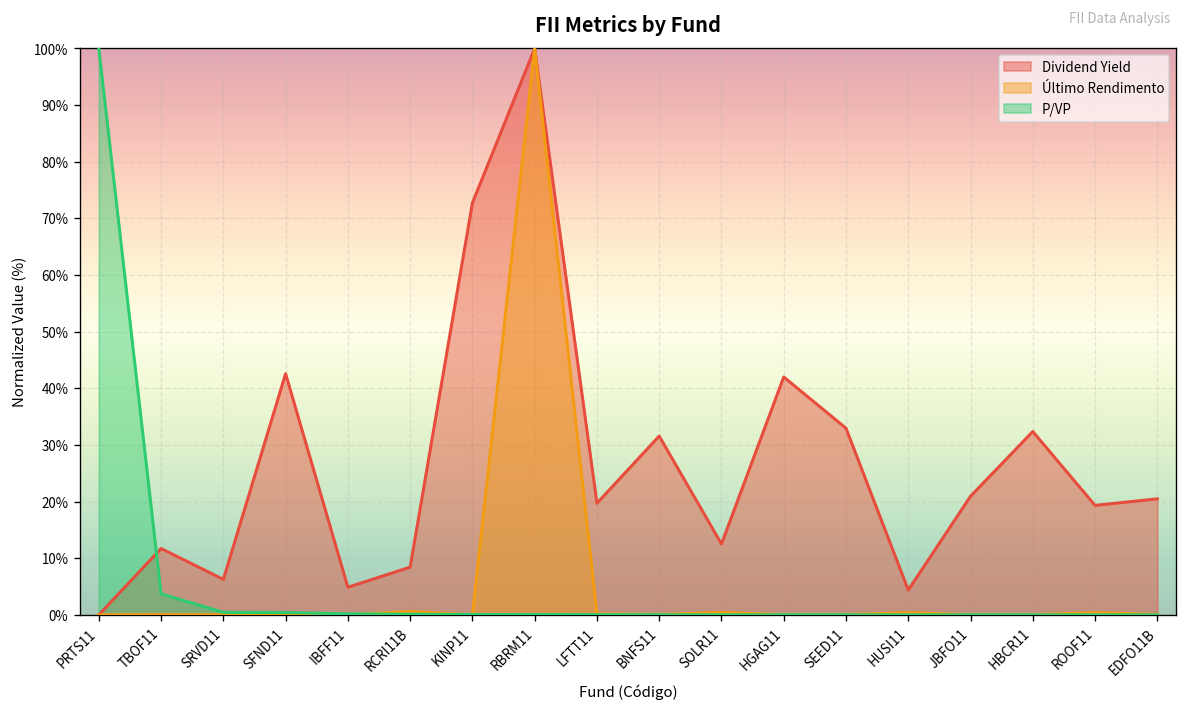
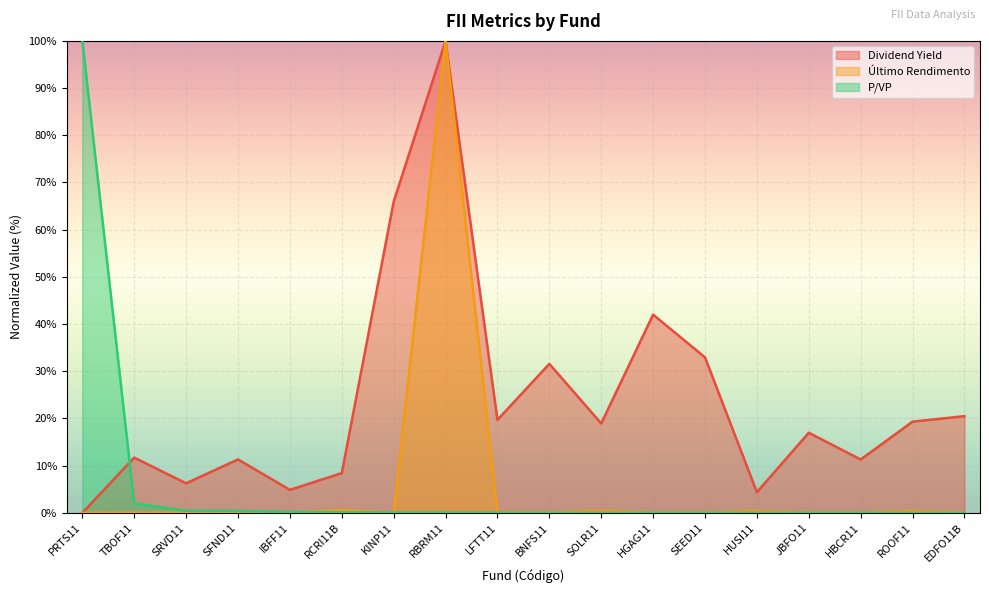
  {
    "Dividend Yield": {
      "TBOF11": "12%",
      "SRVD11": "6%",
-     "SFND11": "43%",
+     "SFND11": "11%",
      "IBFF11": "5%",
      "RCRI11B": "8%",
-     "KINP11": "73%",
+     "KINP11": "66%",
      "LFTT11": "20%",
      "BNFS11": "32%",
-     "SOLR11": "13%",
+     "SOLR11": "19%",
      "HGAG11": "42%",
      "SEED11": "33%",
      "HUSI11": "4%",
-     "JBFO11": "21%",
-     "HBCR11": "32%",
+     "JBFO11": "17%",
+     "HBCR11": "11%",
      "ROOF11": "19%",
      "EDFO11B": "20%"
    },
    "Último Rendimento": {
      "TBOF11": "0%"
    },
    "P/VP": {
      "PRTS11": "100%",
-     "TBOF11": "4%",
+     "TBOF11": "2%",
      "RBRM11": "0%"
    }
  }
